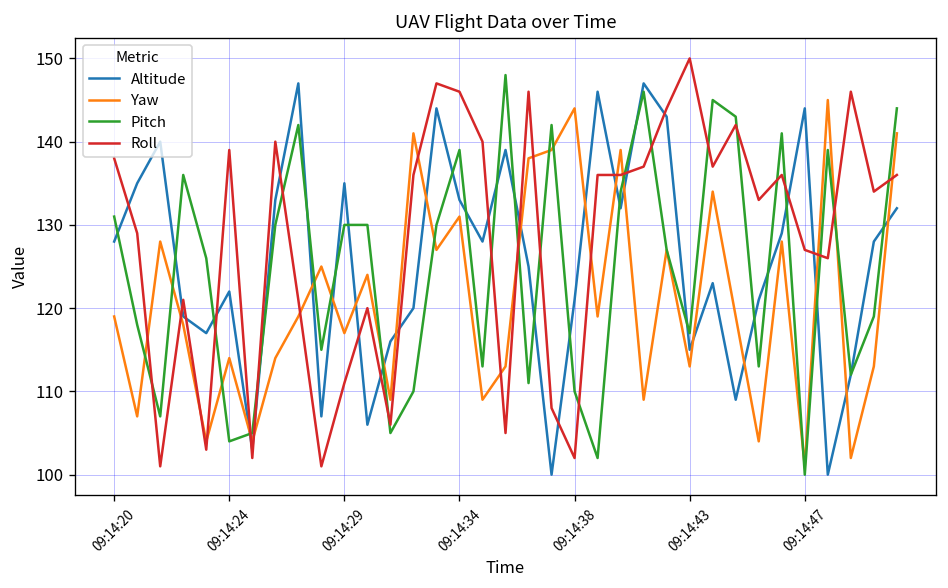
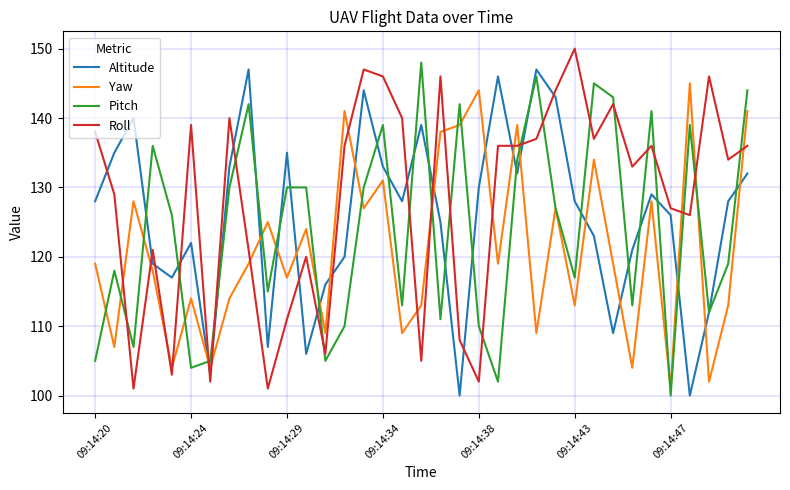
  {
    "Altitude": {
      "09:14:20": 128,
      "09:14:29": 135,
-     "09:14:38": 121,
-     "09:14:43": 115,
-     "09:14:47": 144
+     "09:14:38": 130,
+     "09:14:43": 128,
+     "09:14:47": 126
    },
    "Yaw": {
      "09:14:20": 119,
      "09:14:29": 117,
      "09:14:38": 144,
      "09:14:43": 113,
      "09:14:47": 101
    },
    "Pitch": {
-     "09:14:20": 131,
+     "09:14:20": 105,
      "09:14:29": 130,
      "09:14:38": 110,
      "09:14:43": 117,
      "09:14:47": 100
    },
    "Roll": {
      "09:14:29": 111,
      "09:14:38": 102,
      "09:14:43": 150,
      "09:14:47": 127
    }
  }
